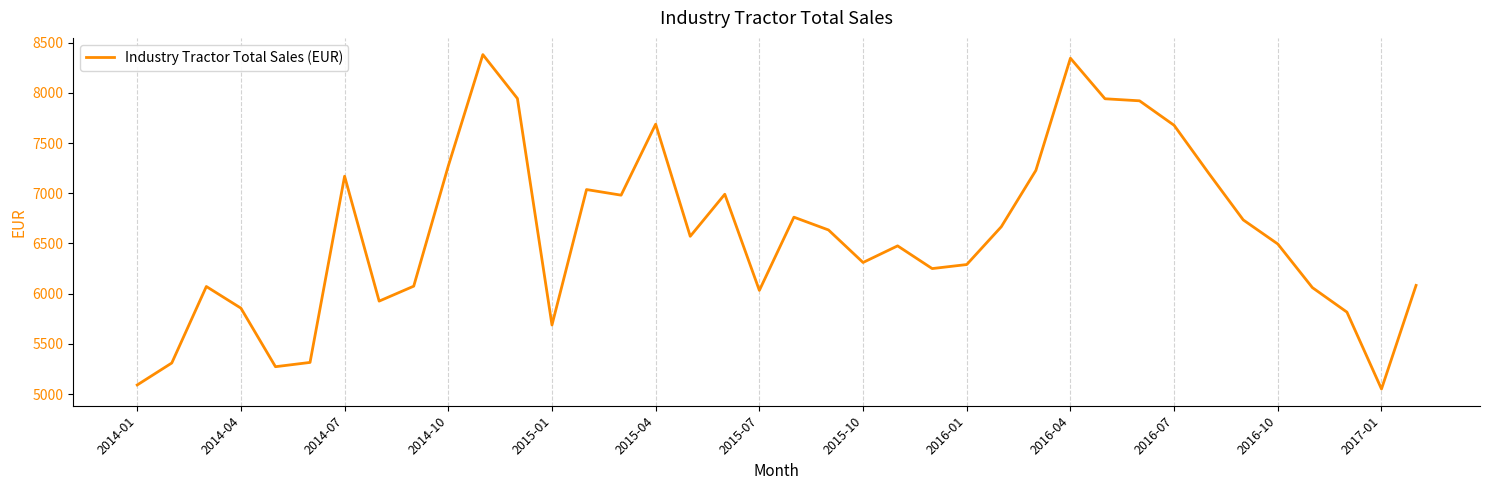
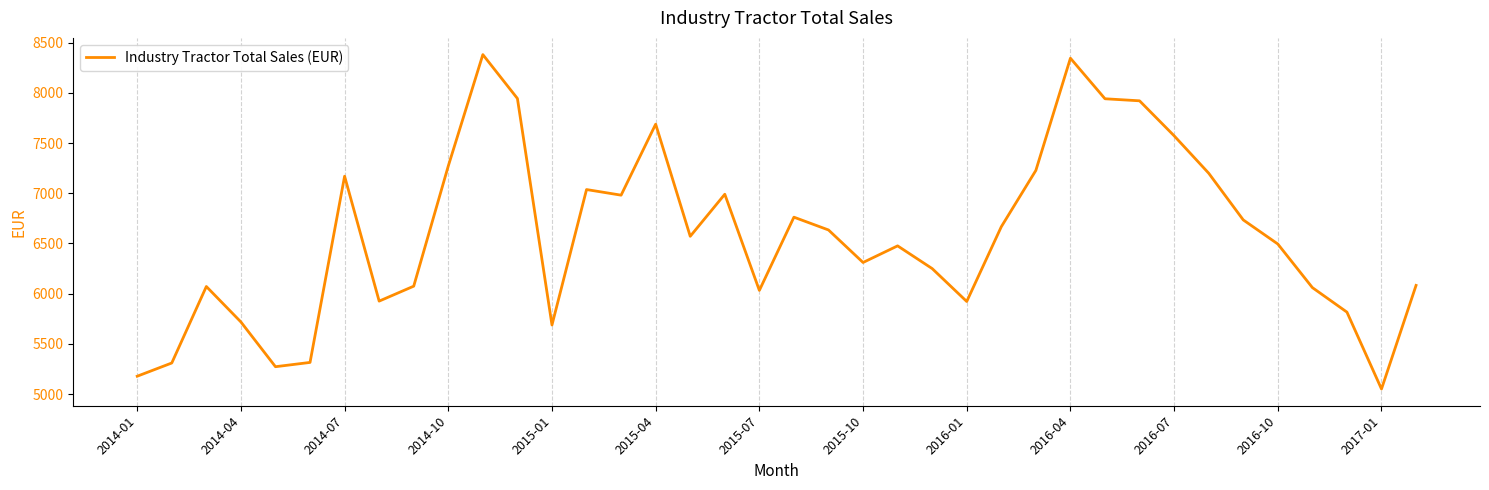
  {
-   "2014-01": 5090,
-   "2014-04": 5860,
+   "2014-01": 5180,
+   "2014-04": 5720,
    "2014-07": 7170,
    "2014-10": 7270,
    "2015-01": 5690,
    "2015-04": 7690,
    "2015-07": 6030,
    "2015-10": 6310,
-   "2016-01": 6290,
+   "2016-01": 5920,
    "2016-04": 8350,
-   "2016-07": 7680,
+   "2016-07": 7570,
    "2016-10": 6490,
    "2017-01": 5050
  }
